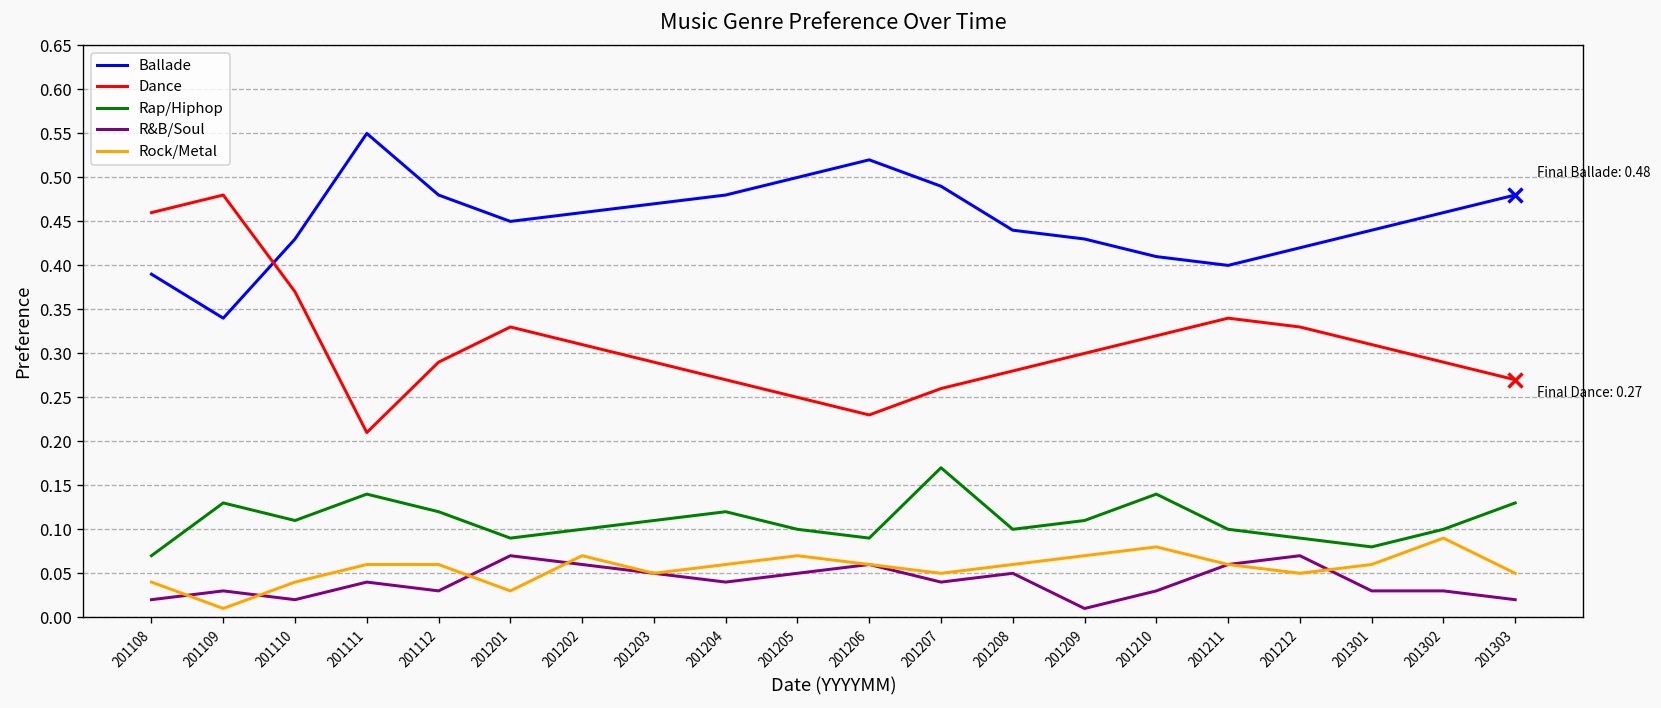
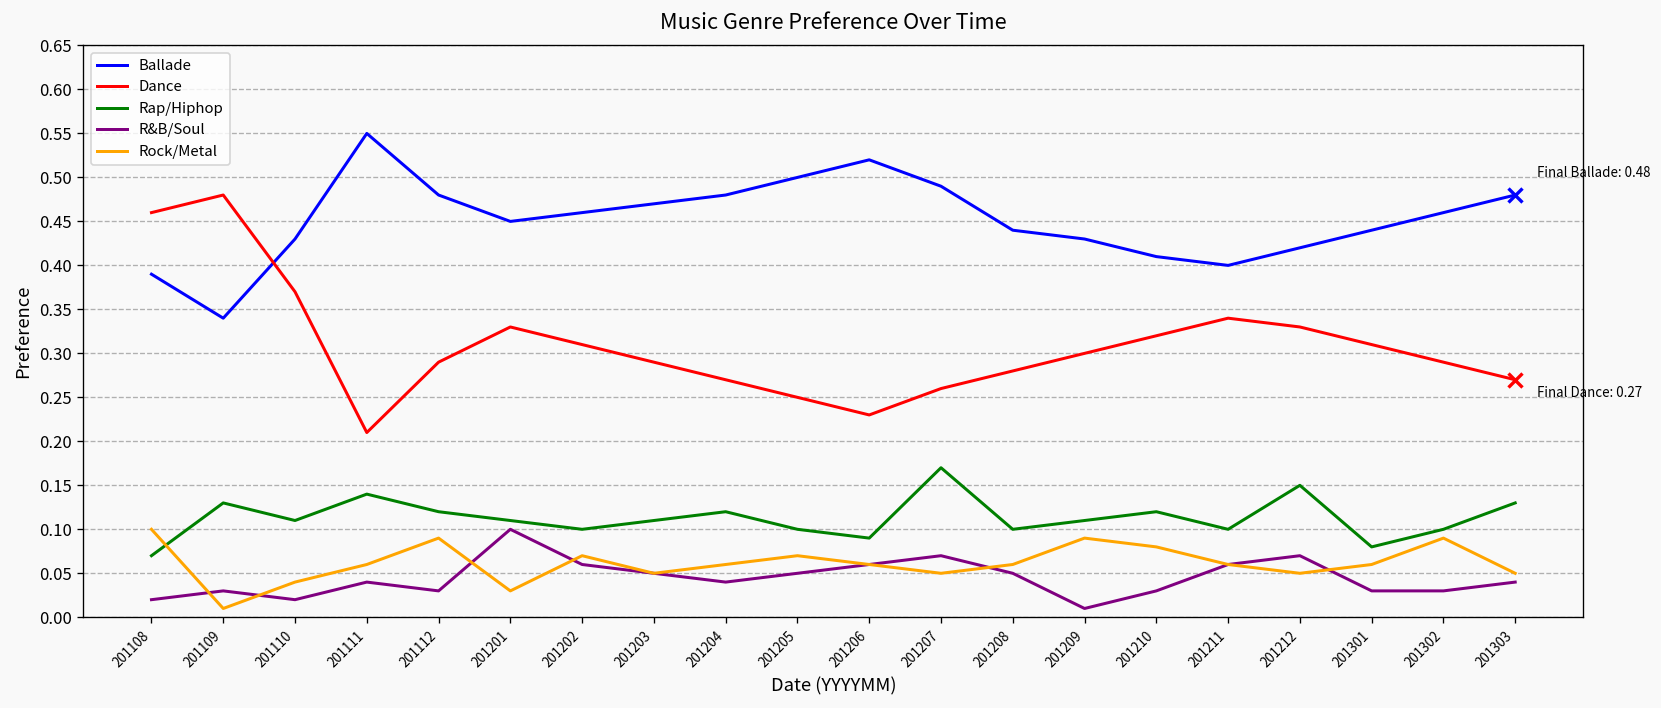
  {
    "Rap/Hiphop": {
      "201108": 0.07,
      "201109": 0.13,
      "201110": 0.11,
      "201111": 0.14,
      "201112": 0.12,
-     "201201": 0.09,
+     "201201": 0.11,
      "201202": 0.10,
      "201203": 0.11,
      "201204": 0.12,
      "201205": 0.10,
      "201206": 0.09,
      "201207": 0.17,
      "201208": 0.10,
      "201209": 0.11,
-     "201210": 0.14,
+     "201210": 0.12,
      "201211": 0.10,
-     "201212": 0.09,
+     "201212": 0.15,
      "201301": 0.08,
      "201302": 0.10,
      "201303": 0.13
    },
    "R&B/Soul": {
      "201108": 0.02,
      "201109": 0.03,
      "201110": 0.02,
      "201111": 0.04,
      "201112": 0.03,
-     "201201": 0.07,
+     "201201": 0.10,
      "201202": 0.06,
      "201204": 0.04,
      "201205": 0.05,
-     "201207": 0.04,
+     "201207": 0.07,
      "201208": 0.05,
      "201209": 0.01,
      "201210": 0.03,
      "201212": 0.07,
      "201301": 0.03,
      "201302": 0.03,
-     "201303": 0.02
+     "201303": 0.04
    },
    "Rock/Metal": {
-     "201108": 0.04,
+     "201108": 0.10,
      "201109": 0.01,
      "201110": 0.04,
      "201111": 0.06,
-     "201112": 0.06,
+     "201112": 0.09,
      "201201": 0.03,
      "201202": 0.07,
      "201204": 0.06,
      "201205": 0.07,
      "201207": 0.05,
      "201208": 0.06,
-     "201209": 0.07,
+     "201209": 0.09,
      "201210": 0.08,
      "201212": 0.05,
      "201301": 0.06,
      "201302": 0.09,
      "201303": 0.05
    }
  }
